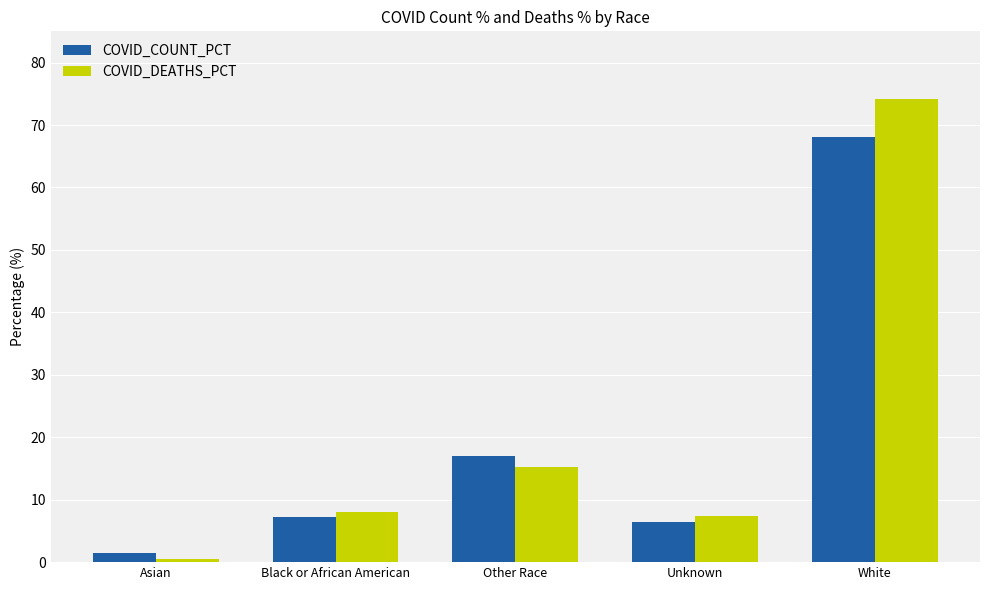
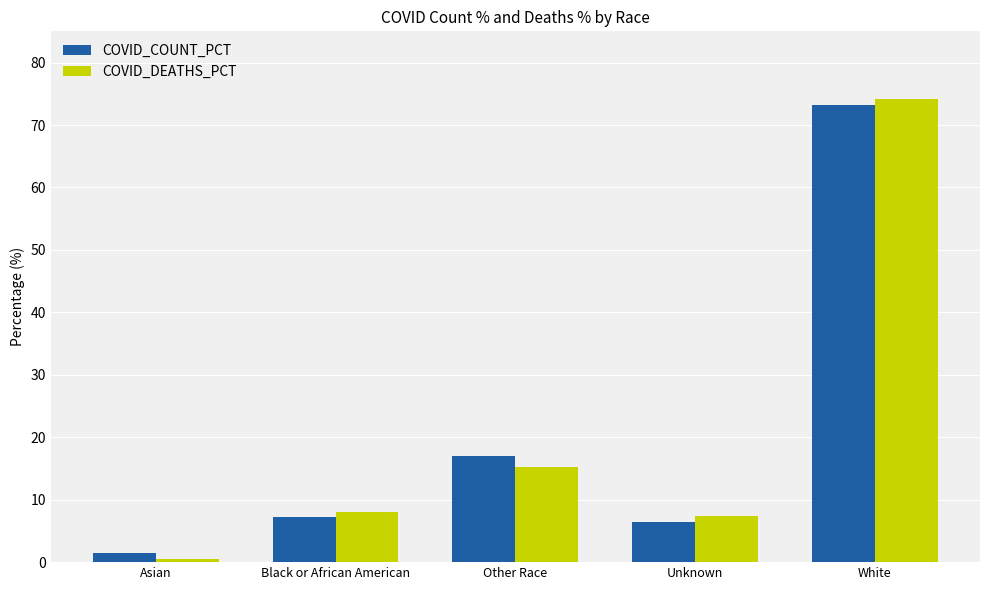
  {
    "COVID_COUNT_PCT": {
      "Asian": 1,
      "Black or African American": 7,
      "Other Race": 17,
      "Unknown": 6,
-     "White": 68
+     "White": 73
    },
    "COVID_DEATHS_PCT": {
      "Asian": 1,
      "Black or African American": 8,
      "Other Race": 15,
      "Unknown": 7,
      "White": 74
    }
  }
